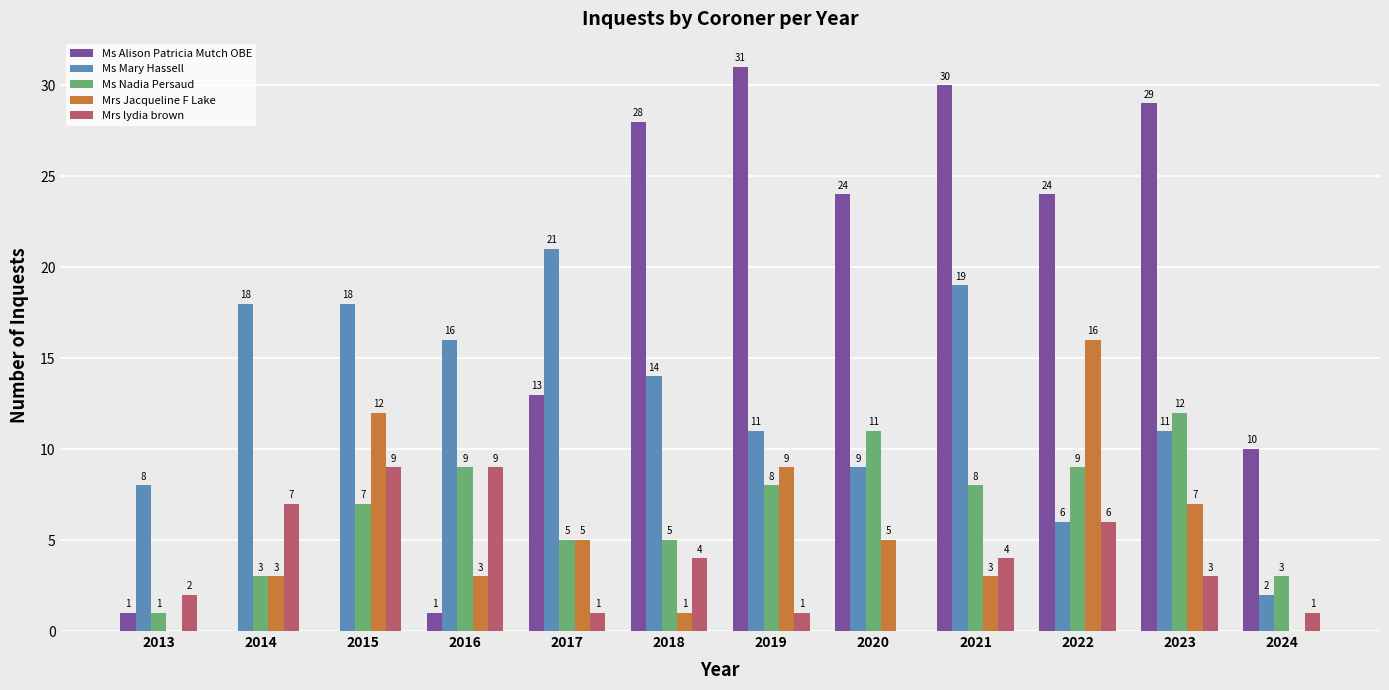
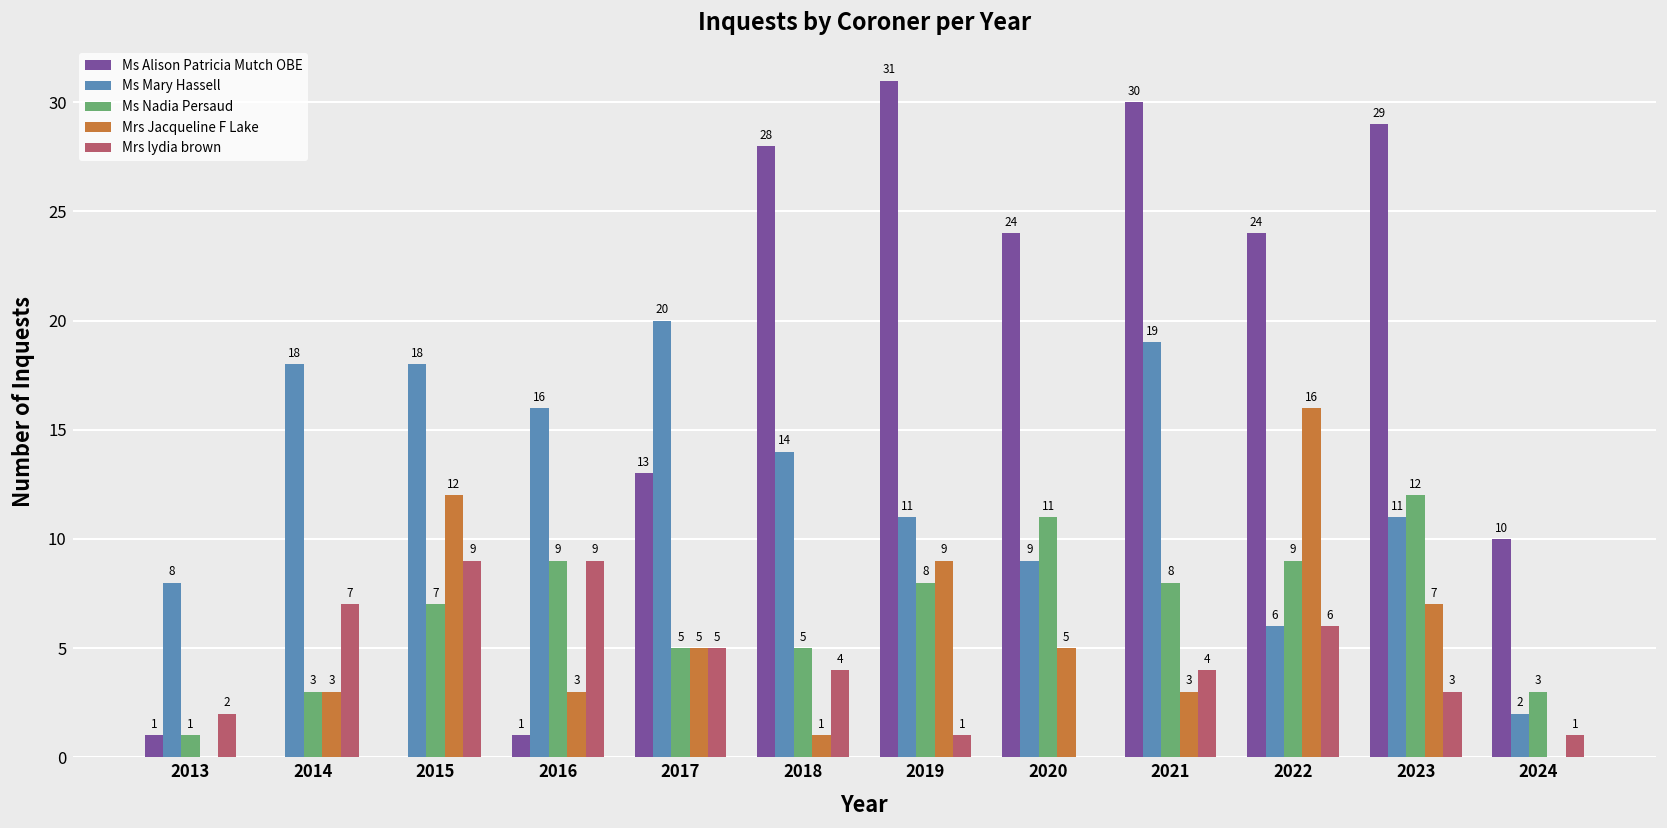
  {
    "Ms Alison Patricia Mutch OBE": {
      "2013": 1,
      "2016": 1,
      "2017": 13,
      "2018": 28,
      "2019": 31,
      "2020": 24,
      "2021": 30,
      "2022": 24,
      "2023": 29,
      "2024": 10
    },
    "Ms Mary Hassell": {
      "2013": 8,
      "2014": 18,
      "2015": 18,
      "2016": 16,
-     "2017": 21,
+     "2017": 20,
      "2018": 14,
      "2019": 11,
      "2020": 9,
      "2021": 19,
      "2022": 6,
      "2023": 11,
      "2024": 2
    },
    "Ms Nadia Persaud": {
      "2013": 1,
      "2014": 3,
      "2015": 7,
      "2016": 9,
      "2017": 5,
      "2018": 5,
      "2019": 8,
      "2020": 11,
      "2021": 8,
      "2022": 9,
      "2023": 12,
      "2024": 3
    },
    "Mrs Jacqueline F Lake": {
      "2014": 3,
      "2015": 12,
      "2016": 3,
      "2017": 5,
      "2018": 1,
      "2019": 9,
      "2020": 5,
      "2021": 3,
      "2022": 16,
      "2023": 7
    },
    "Mrs lydia brown": {
      "2013": 2,
      "2014": 7,
      "2015": 9,
      "2016": 9,
-     "2017": 1,
+     "2017": 5,
      "2018": 4,
      "2019": 1,
      "2021": 4,
      "2022": 6,
      "2023": 3,
      "2024": 1
    }
  }
